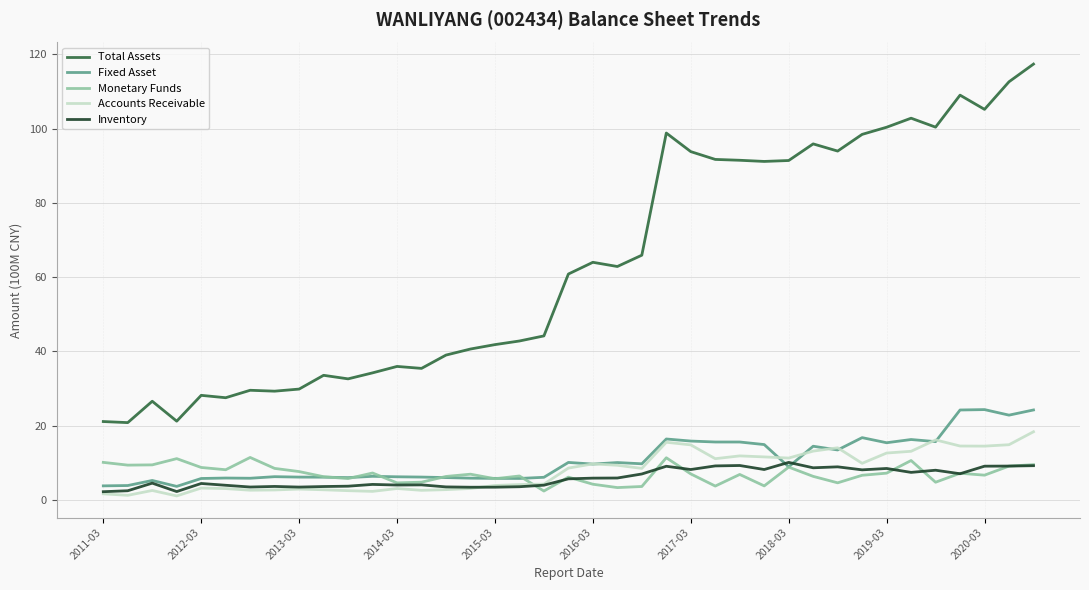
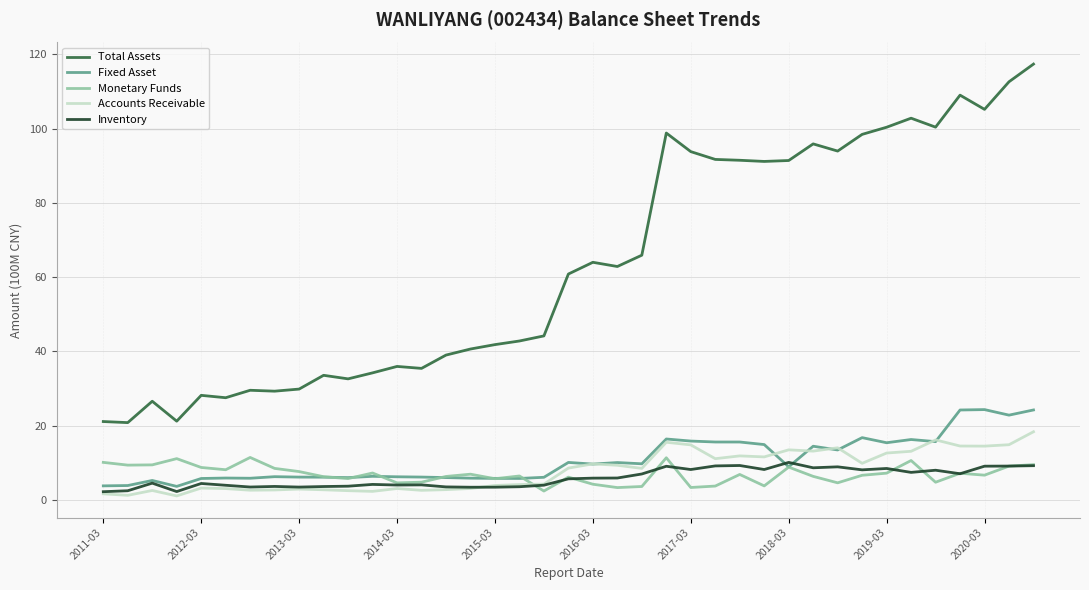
  {
    "Fixed Asset": {
      "2011-03": 4,
      "2012-03": 6,
      "2013-03": 6,
      "2014-03": 6,
      "2017-03": 16,
      "2019-03": 15,
      "2020-03": 24
    },
    "Monetary Funds": {
      "2011-03": 10,
      "2012-03": 9,
      "2013-03": 8,
      "2016-03": 4,
-     "2017-03": 7,
+     "2017-03": 3,
      "2019-03": 7,
      "2020-03": 7
    },
    "Accounts Receivable": {
      "2012-03": 3,
      "2014-03": 3,
      "2017-03": 15,
-     "2018-03": 11,
+     "2018-03": 13,
      "2019-03": 13,
      "2020-03": 14
    }
  }
